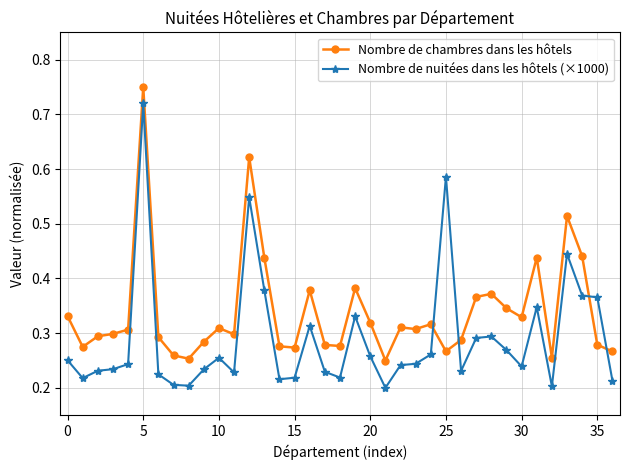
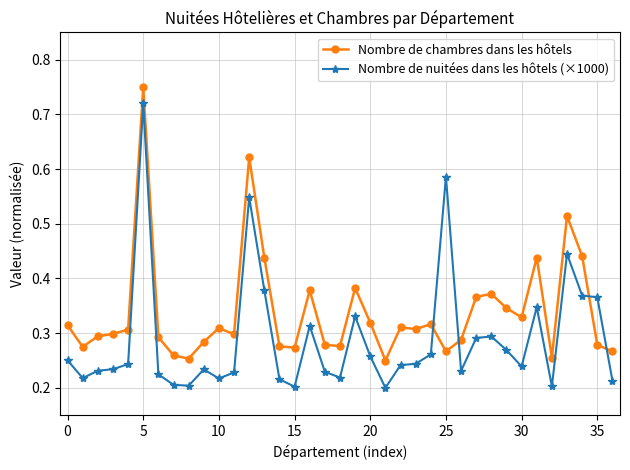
  {
    "Nombre de chambres dans les hôtels": {
-     "0": 0.33,
+     "0": 0.31,
      "5": 0.75,
      "10": 0.31,
      "15": 0.27,
      "20": 0.32,
      "25": 0.27,
      "30": 0.33,
      "35": 0.28
    },
    "Nombre de nuitées dans les hôtels (×1000)": {
      "0": 0.25,
      "5": 0.72,
-     "10": 0.26,
-     "15": 0.22,
+     "10": 0.22,
+     "15": 0.20,
      "20": 0.26,
      "25": 0.59,
      "30": 0.24,
      "35": 0.37
    }
  }
